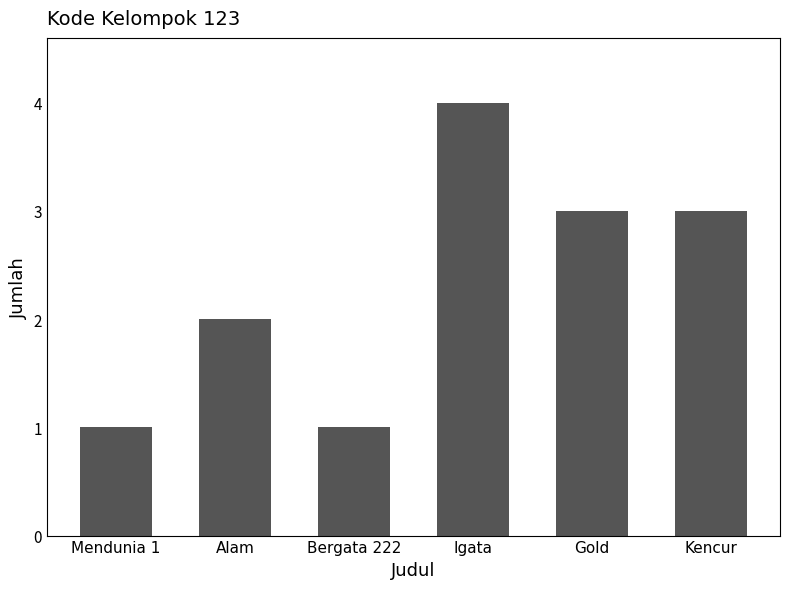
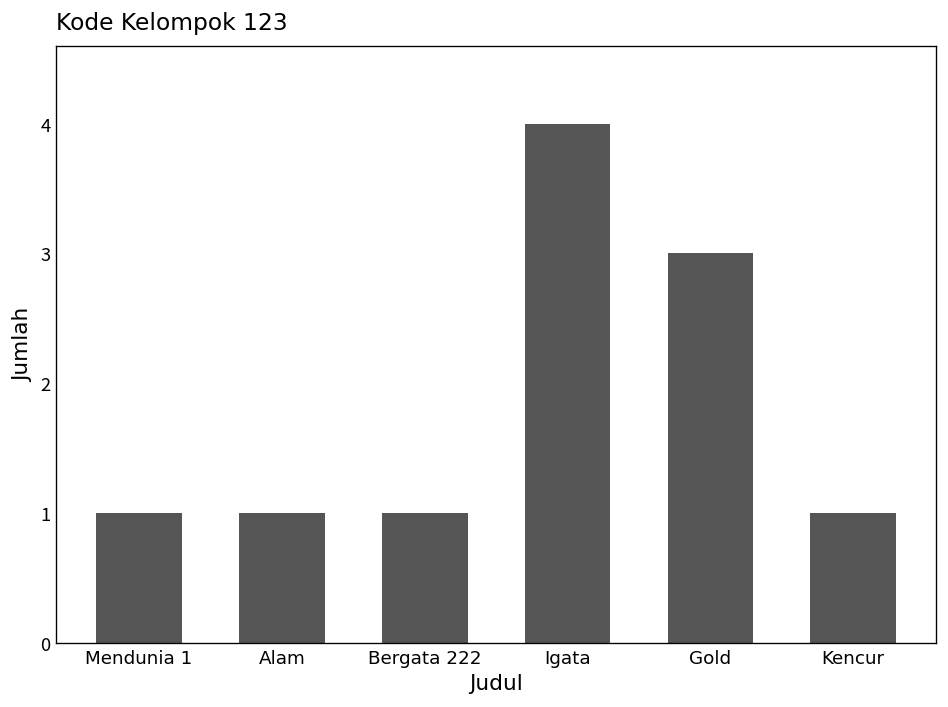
  {
    "Mendunia 1": 1,
-   "Alam": 2,
+   "Alam": 1,
    "Bergata 222": 1,
    "Igata": 4,
    "Gold": 3,
-   "Kencur": 3
+   "Kencur": 1
  }
